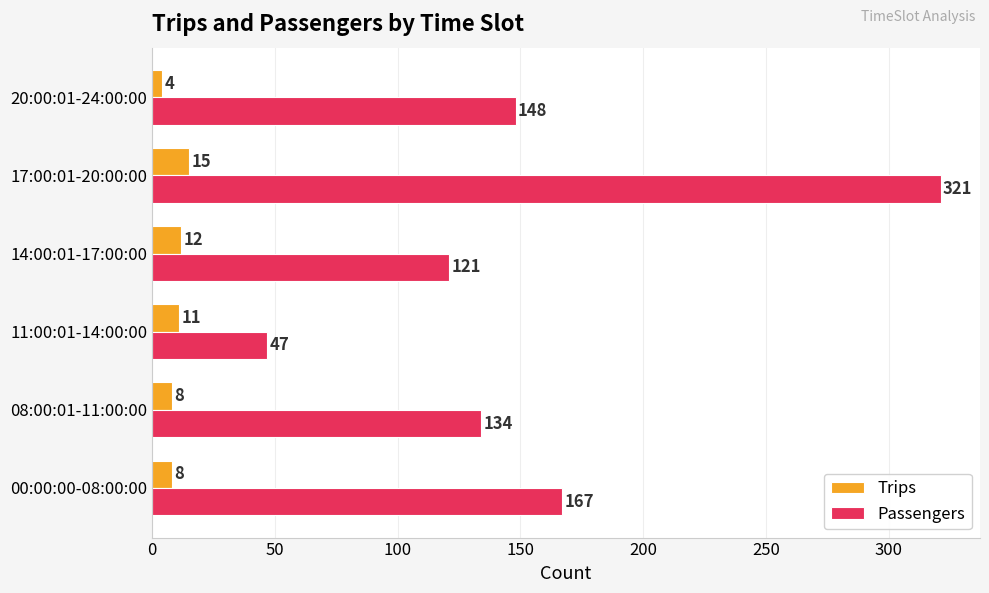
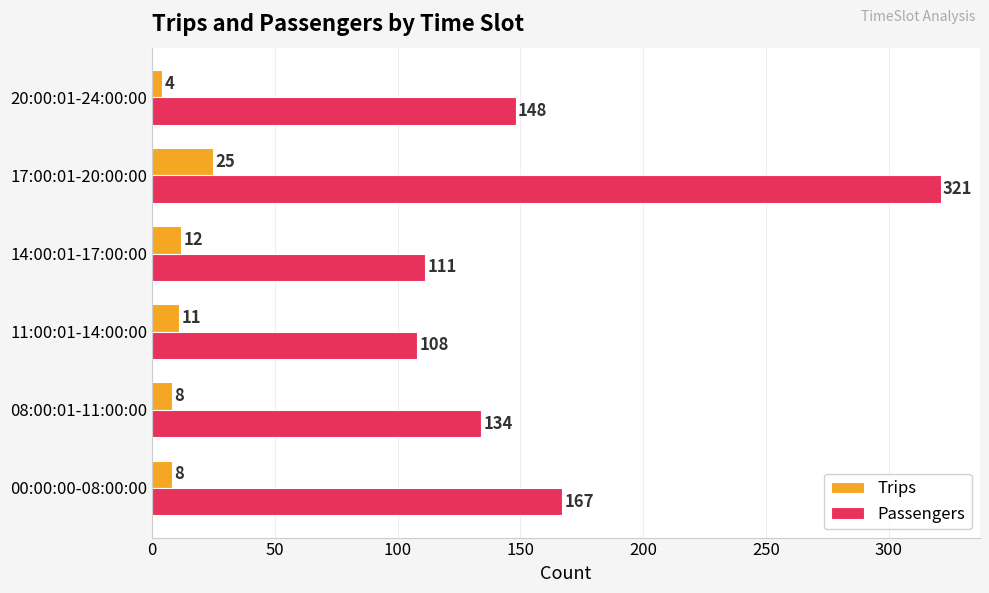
  {
    "Trips": {
      "20:00:01-24:00:00": 4,
-     "17:00:01-20:00:00": 15,
+     "17:00:01-20:00:00": 25,
      "14:00:01-17:00:00": 12,
      "11:00:01-14:00:00": 11,
      "08:00:01-11:00:00": 8,
      "00:00:00-08:00:00": 8
    },
    "Passengers": {
      "20:00:01-24:00:00": 148,
      "17:00:01-20:00:00": 321,
-     "14:00:01-17:00:00": 121,
-     "11:00:01-14:00:00": 47,
+     "14:00:01-17:00:00": 111,
+     "11:00:01-14:00:00": 108,
      "08:00:01-11:00:00": 134,
      "00:00:00-08:00:00": 167
    }
  }
